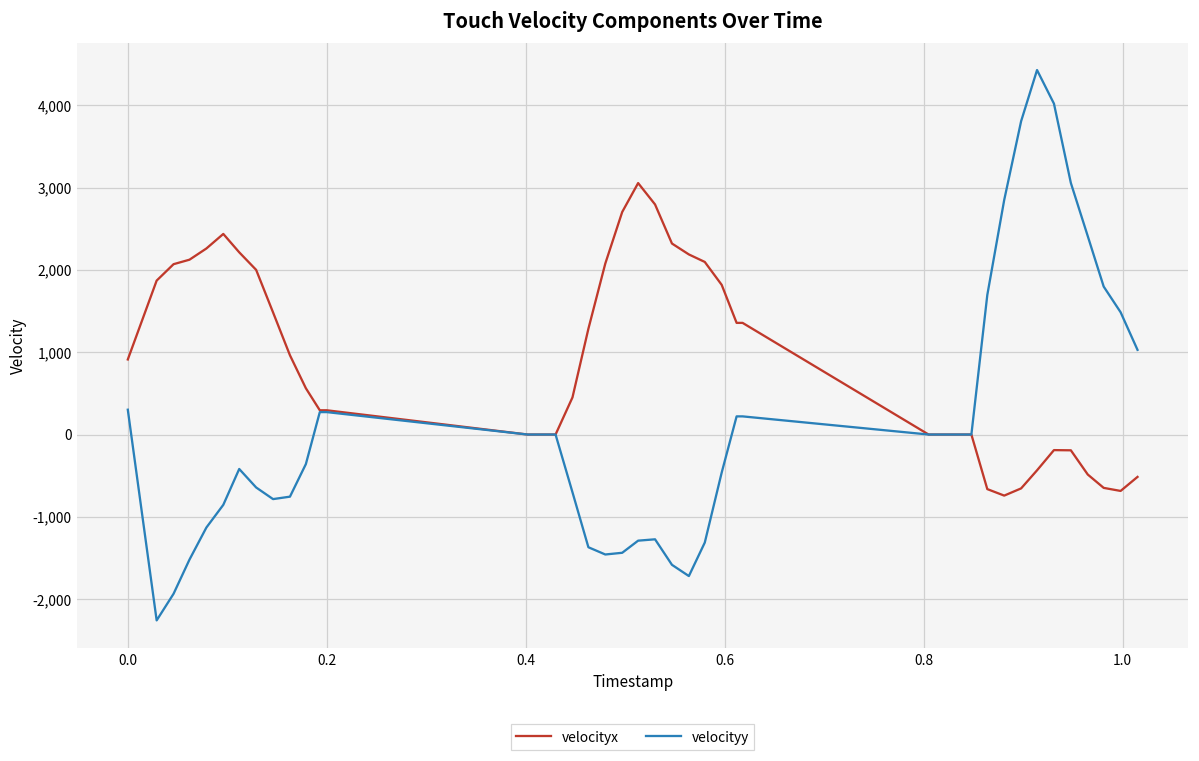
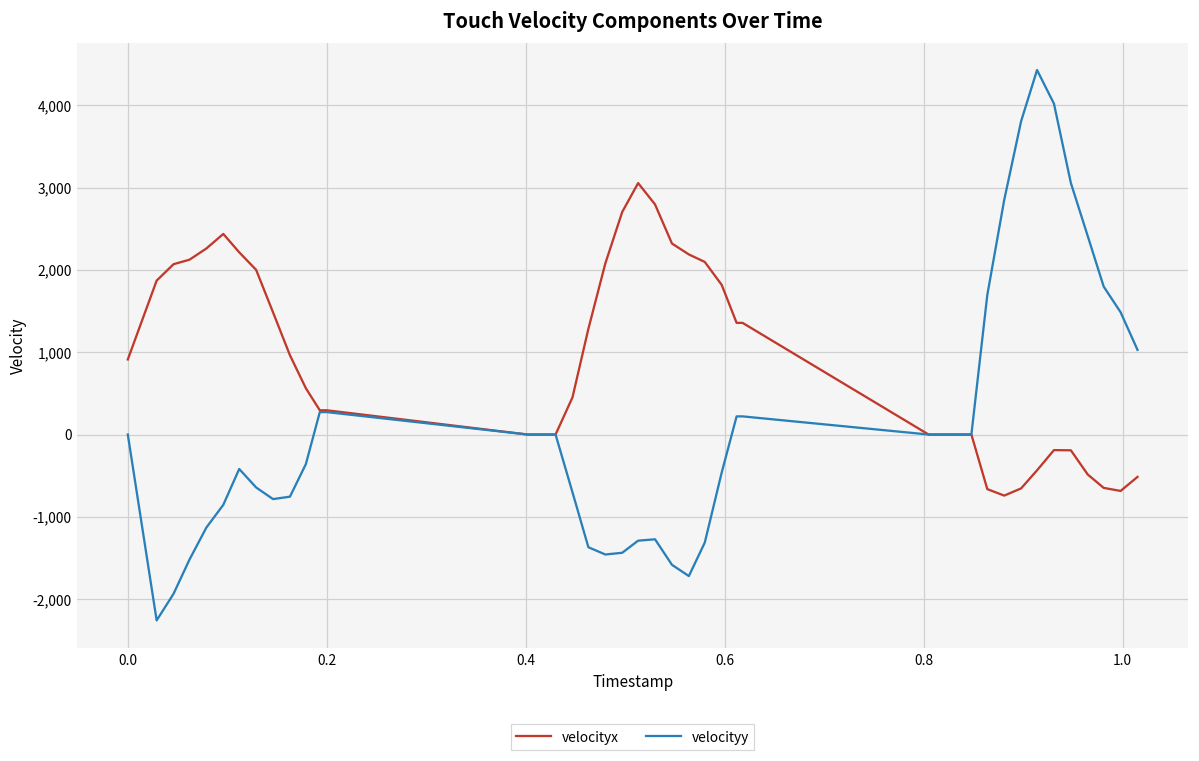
  {
    "velocityx": {
      "0.0": 900
    },
    "velocityy": {
-     "0.0": 300
+     "0.0": 0
    }
  }
